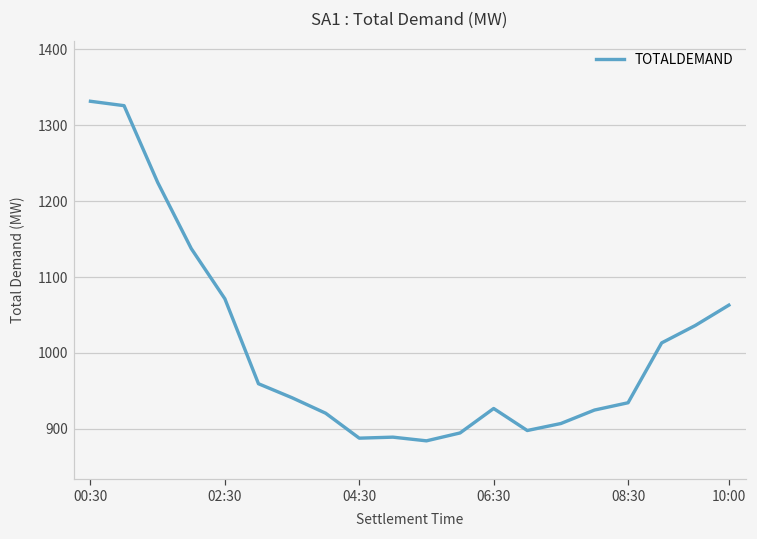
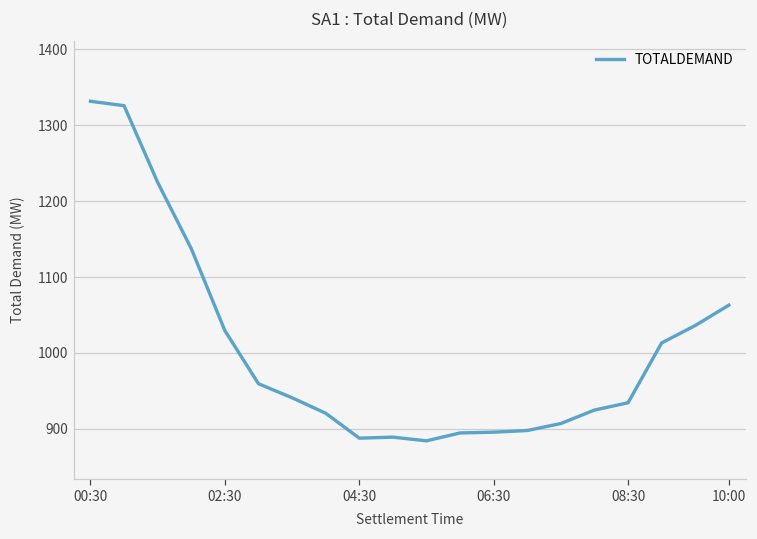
  {
    "00:30": 1330,
-   "02:30": 1070,
+   "02:30": 1030,
    "04:30": 890,
-   "06:30": 930,
+   "06:30": 900,
    "08:30": 930,
    "10:00": 1060
  }
